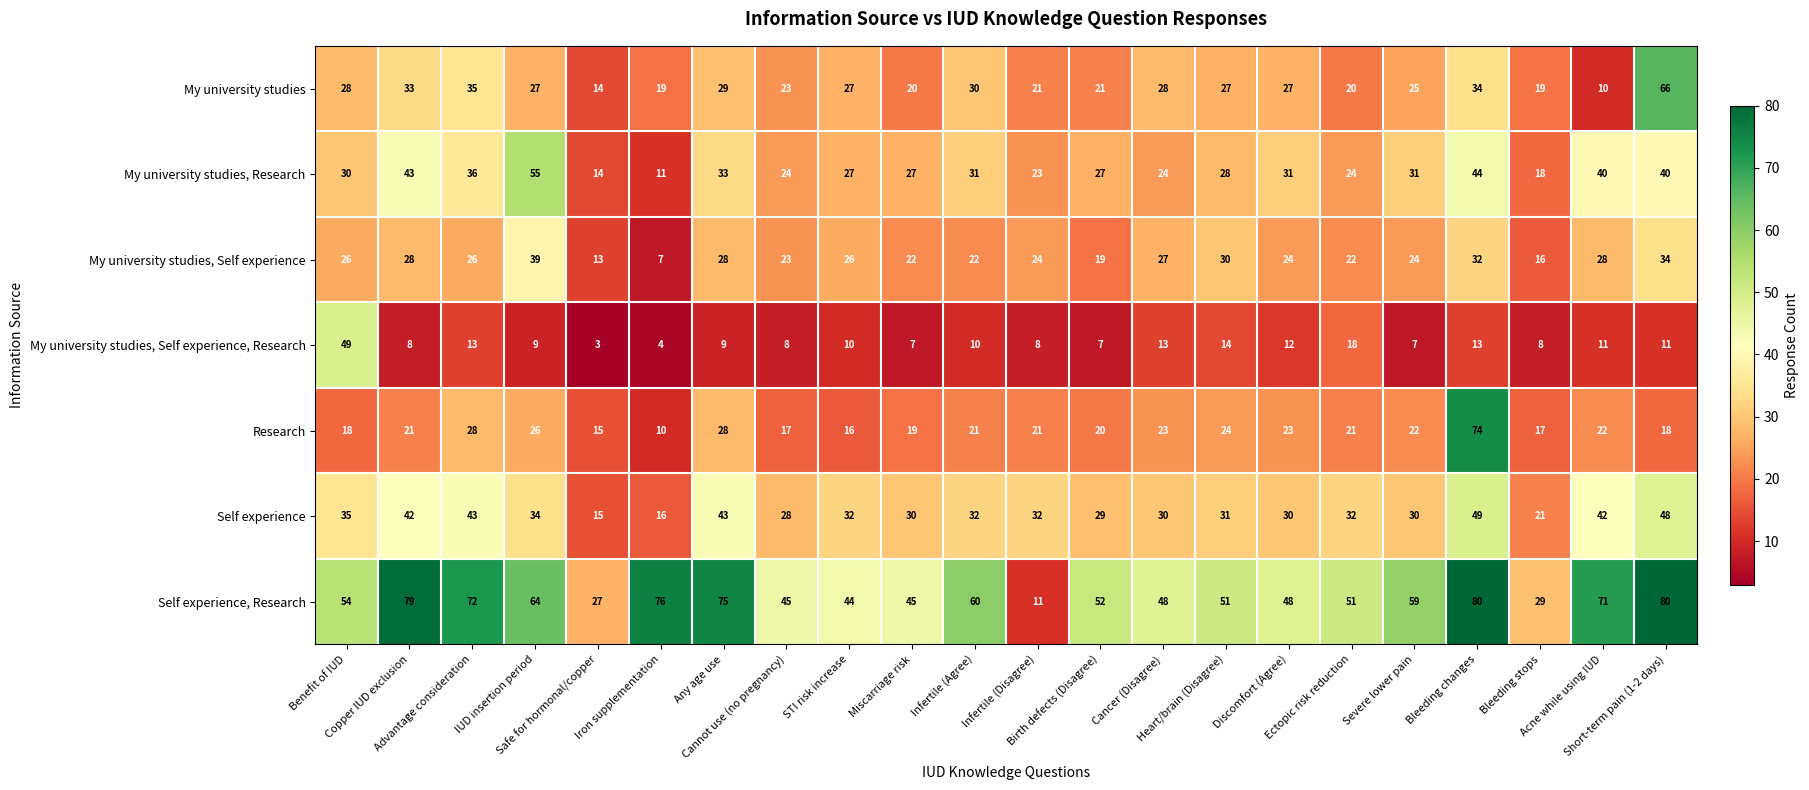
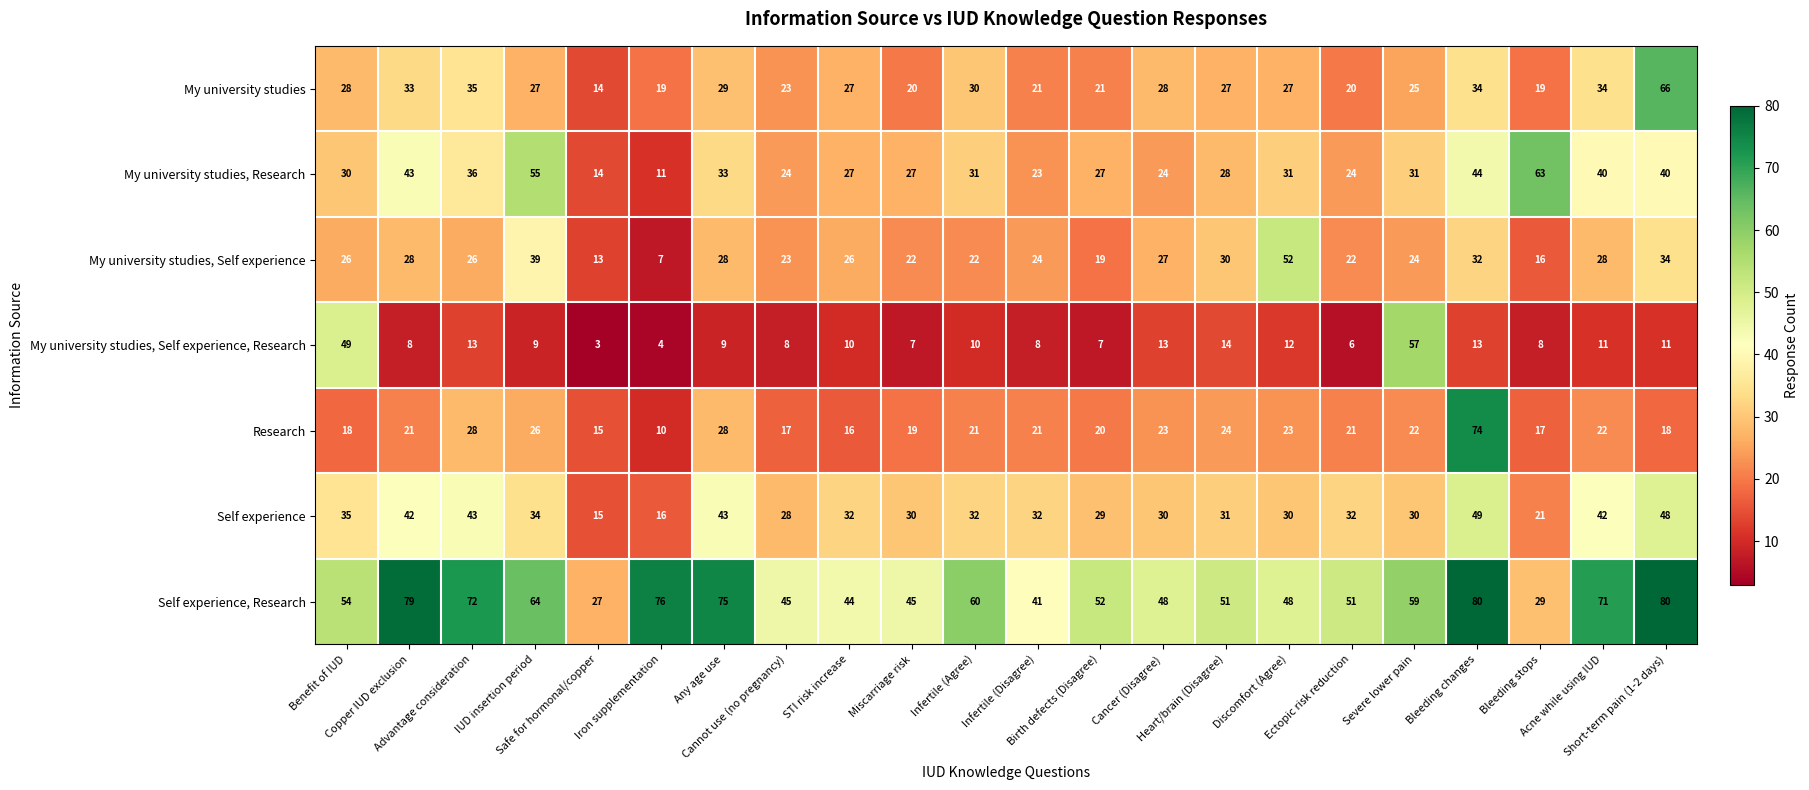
  {
    "My university studies": {
      "Benefit of IUD": 28,
      "Copper IUD exclusion": 33,
      "Advantage consideration": 35,
      "IUD insertion period": 27,
      "Safe for hormonal/copper": 14,
      "Iron supplementation": 19,
      "Any age use": 29,
      "Cannot use (no pregnancy)": 23,
      "STI risk increase": 27,
      "Miscarriage risk": 20,
      "Infertile (Agree)": 30,
      "Infertile (Disagree)": 21,
      "Birth defects (Disagree)": 21,
      "Cancer (Disagree)": 28,
      "Heart/brain (Disagree)": 27,
      "Discomfort (Agree)": 27,
      "Ectopic risk reduction": 20,
      "Severe lower pain": 25,
      "Bleeding changes": 34,
      "Bleeding stops": 19,
-     "Acne while using IUD": 10,
+     "Acne while using IUD": 34,
      "Short-term pain (1-2 days)": 66
    },
    "My university studies, Research": {
      "Benefit of IUD": 30,
      "Copper IUD exclusion": 43,
      "Advantage consideration": 36,
      "IUD insertion period": 55,
      "Safe for hormonal/copper": 14,
      "Iron supplementation": 11,
      "Any age use": 33,
      "Cannot use (no pregnancy)": 24,
      "STI risk increase": 27,
      "Miscarriage risk": 27,
      "Infertile (Agree)": 31,
      "Infertile (Disagree)": 23,
      "Birth defects (Disagree)": 27,
      "Cancer (Disagree)": 24,
      "Heart/brain (Disagree)": 28,
      "Discomfort (Agree)": 31,
      "Ectopic risk reduction": 24,
      "Severe lower pain": 31,
      "Bleeding changes": 44,
-     "Bleeding stops": 18,
+     "Bleeding stops": 63,
      "Acne while using IUD": 40,
      "Short-term pain (1-2 days)": 40
    },
    "My university studies, Self experience": {
      "Benefit of IUD": 26,
      "Copper IUD exclusion": 28,
      "Advantage consideration": 26,
      "IUD insertion period": 39,
      "Safe for hormonal/copper": 13,
      "Iron supplementation": 7,
      "Any age use": 28,
      "Cannot use (no pregnancy)": 23,
      "STI risk increase": 26,
      "Miscarriage risk": 22,
      "Infertile (Agree)": 22,
      "Infertile (Disagree)": 24,
      "Birth defects (Disagree)": 19,
      "Cancer (Disagree)": 27,
      "Heart/brain (Disagree)": 30,
-     "Discomfort (Agree)": 24,
+     "Discomfort (Agree)": 52,
      "Ectopic risk reduction": 22,
      "Severe lower pain": 24,
      "Bleeding changes": 32,
      "Bleeding stops": 16,
      "Acne while using IUD": 28,
      "Short-term pain (1-2 days)": 34
    },
    "My university studies, Self experience, Research": {
      "Benefit of IUD": 49,
      "Copper IUD exclusion": 8,
      "Advantage consideration": 13,
      "IUD insertion period": 9,
      "Safe for hormonal/copper": 3,
      "Iron supplementation": 4,
      "Any age use": 9,
      "Cannot use (no pregnancy)": 8,
      "STI risk increase": 10,
      "Miscarriage risk": 7,
      "Infertile (Agree)": 10,
      "Infertile (Disagree)": 8,
      "Birth defects (Disagree)": 7,
      "Cancer (Disagree)": 13,
      "Heart/brain (Disagree)": 14,
      "Discomfort (Agree)": 12,
-     "Ectopic risk reduction": 18,
-     "Severe lower pain": 7,
+     "Ectopic risk reduction": 6,
+     "Severe lower pain": 57,
      "Bleeding changes": 13,
      "Bleeding stops": 8,
      "Acne while using IUD": 11,
      "Short-term pain (1-2 days)": 11
    },
    "Research": {
      "Benefit of IUD": 18,
      "Copper IUD exclusion": 21,
      "Advantage consideration": 28,
      "IUD insertion period": 26,
      "Safe for hormonal/copper": 15,
      "Iron supplementation": 10,
      "Any age use": 28,
      "Cannot use (no pregnancy)": 17,
      "STI risk increase": 16,
      "Miscarriage risk": 19,
      "Infertile (Agree)": 21,
      "Infertile (Disagree)": 21,
      "Birth defects (Disagree)": 20,
      "Cancer (Disagree)": 23,
      "Heart/brain (Disagree)": 24,
      "Discomfort (Agree)": 23,
      "Ectopic risk reduction": 21,
      "Severe lower pain": 22,
      "Bleeding changes": 74,
      "Bleeding stops": 17,
      "Acne while using IUD": 22,
      "Short-term pain (1-2 days)": 18
    },
    "Self experience": {
      "Benefit of IUD": 35,
      "Copper IUD exclusion": 42,
      "Advantage consideration": 43,
      "IUD insertion period": 34,
      "Safe for hormonal/copper": 15,
      "Iron supplementation": 16,
      "Any age use": 43,
      "Cannot use (no pregnancy)": 28,
      "STI risk increase": 32,
      "Miscarriage risk": 30,
      "Infertile (Agree)": 32,
      "Infertile (Disagree)": 32,
      "Birth defects (Disagree)": 29,
      "Cancer (Disagree)": 30,
      "Heart/brain (Disagree)": 31,
      "Discomfort (Agree)": 30,
      "Ectopic risk reduction": 32,
      "Severe lower pain": 30,
      "Bleeding changes": 49,
      "Bleeding stops": 21,
      "Acne while using IUD": 42,
      "Short-term pain (1-2 days)": 48
    },
    "Self experience, Research": {
      "Benefit of IUD": 54,
      "Copper IUD exclusion": 79,
      "Advantage consideration": 72,
      "IUD insertion period": 64,
      "Safe for hormonal/copper": 27,
      "Iron supplementation": 76,
      "Any age use": 75,
      "Cannot use (no pregnancy)": 45,
      "STI risk increase": 44,
      "Miscarriage risk": 45,
      "Infertile (Agree)": 60,
-     "Infertile (Disagree)": 11,
+     "Infertile (Disagree)": 41,
      "Birth defects (Disagree)": 52,
      "Cancer (Disagree)": 48,
      "Heart/brain (Disagree)": 51,
      "Discomfort (Agree)": 48,
      "Ectopic risk reduction": 51,
      "Severe lower pain": 59,
      "Bleeding changes": 80,
      "Bleeding stops": 29,
      "Acne while using IUD": 71,
      "Short-term pain (1-2 days)": 80
    }
  }
